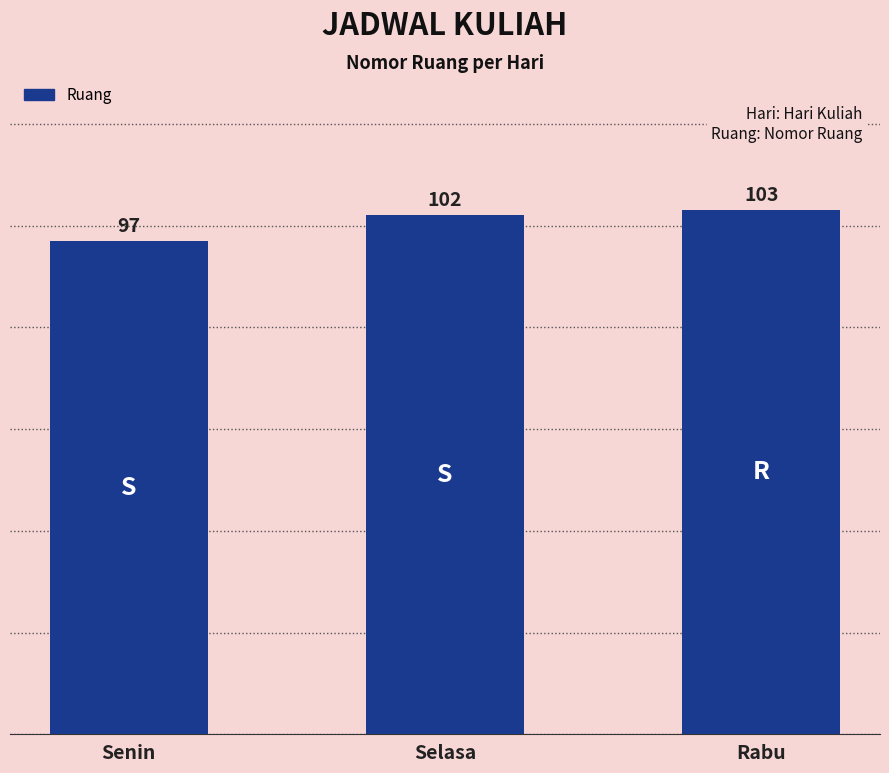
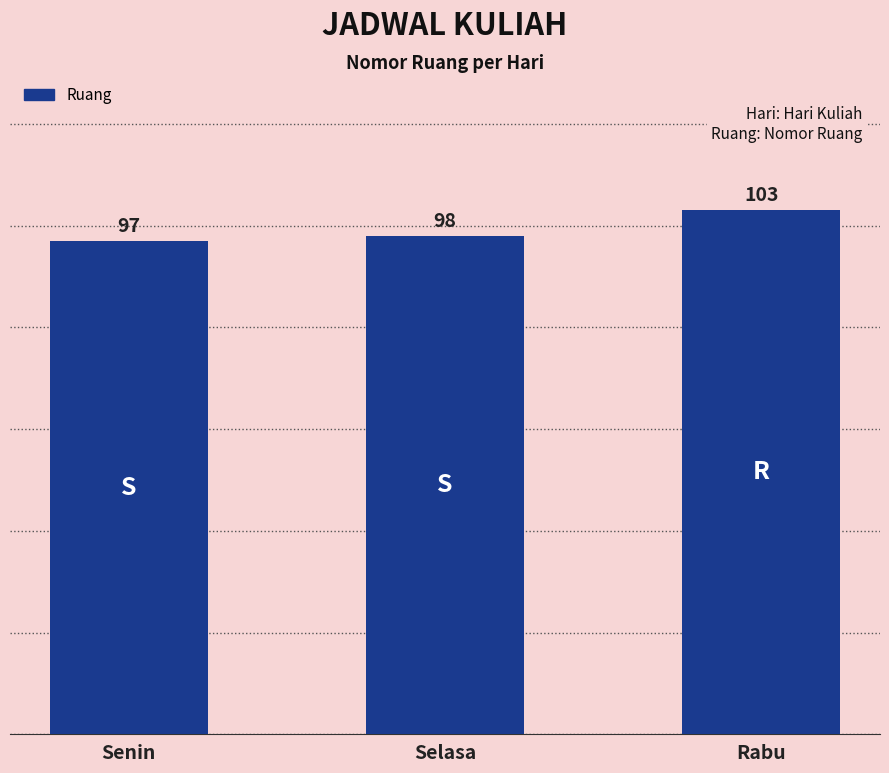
  {
    "Senin": 97,
-   "Selasa": 102,
+   "Selasa": 98,
    "Rabu": 103
  }
